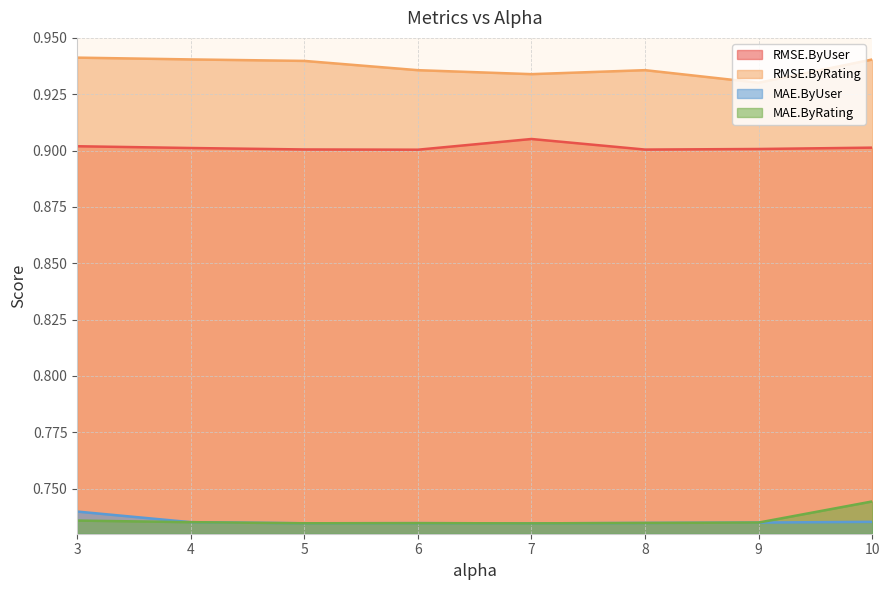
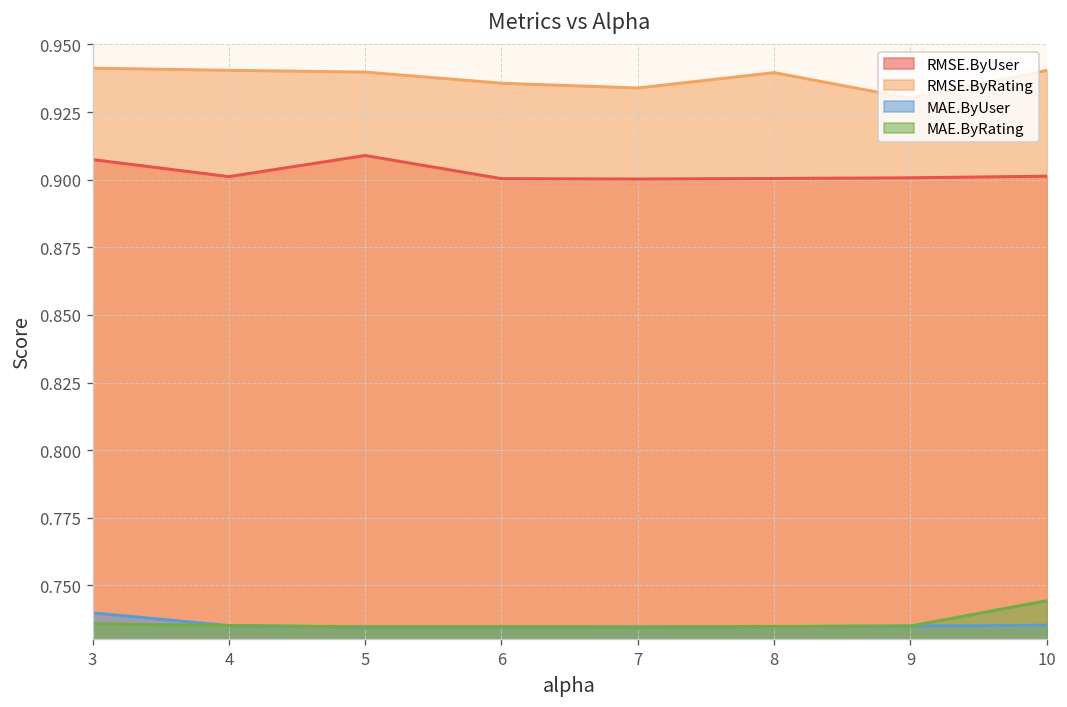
  {
    "RMSE.ByUser": {
-     "3": 0.902,
+     "3": 0.907,
      "4": 0.901,
-     "5": 0.900,
+     "5": 0.909,
      "6": 0.900,
-     "7": 0.905,
+     "7": 0.900,
      "8": 0.900,
      "9": 0.901,
      "10": 0.901
    },
    "RMSE.ByRating": {
      "3": 0.941,
      "4": 0.940,
      "5": 0.940,
      "6": 0.936,
      "7": 0.934,
-     "8": 0.936,
+     "8": 0.940,
      "10": 0.940
    },
    "MAE.ByUser": {
      "3": 0.740,
      "10": 0.735
    },
    "MAE.ByRating": {
      "3": 0.736,
      "10": 0.744
    }
  }
